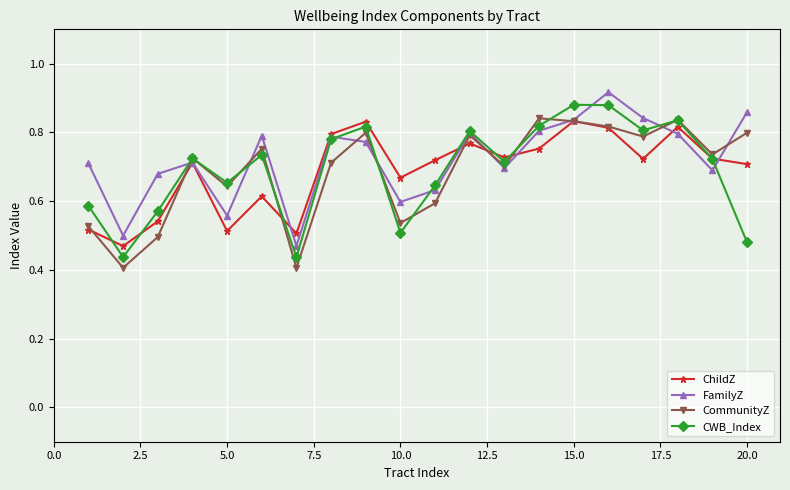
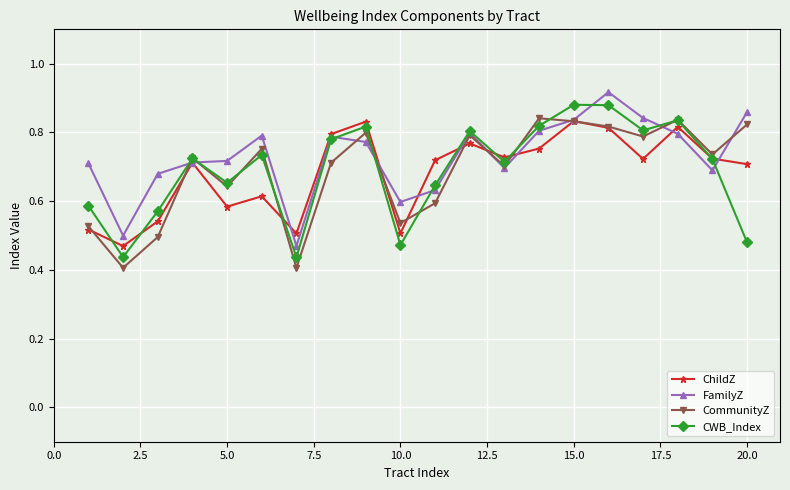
  {
    "ChildZ": {
-     "5.0": 0.51,
-     "10.0": 0.67,
+     "5.0": 0.58,
+     "10.0": 0.51,
      "20.0": 0.71
    },
    "FamilyZ": {
-     "5.0": 0.56,
+     "5.0": 0.72,
      "10.0": 0.60,
      "20.0": 0.86
    },
    "CommunityZ": {
      "5.0": 0.64,
      "10.0": 0.54,
-     "20.0": 0.80
+     "20.0": 0.82
    },
    "CWB_Index": {
      "5.0": 0.65,
-     "10.0": 0.51,
+     "10.0": 0.47,
      "15.0": 0.88,
      "20.0": 0.48
    }
  }
